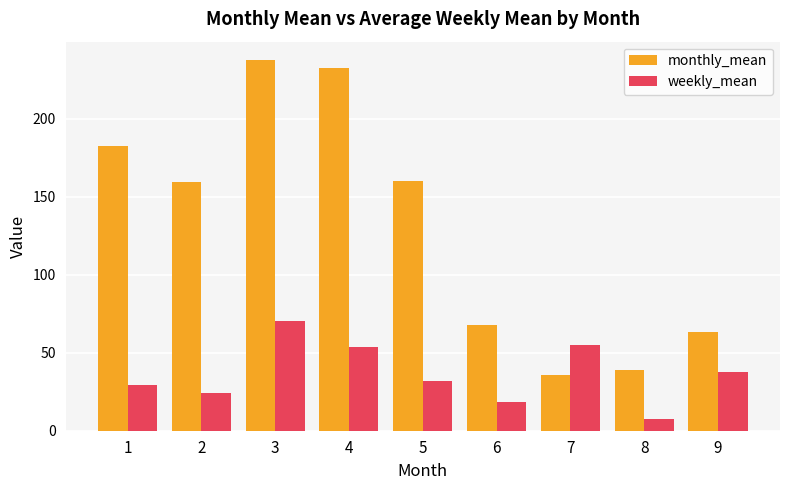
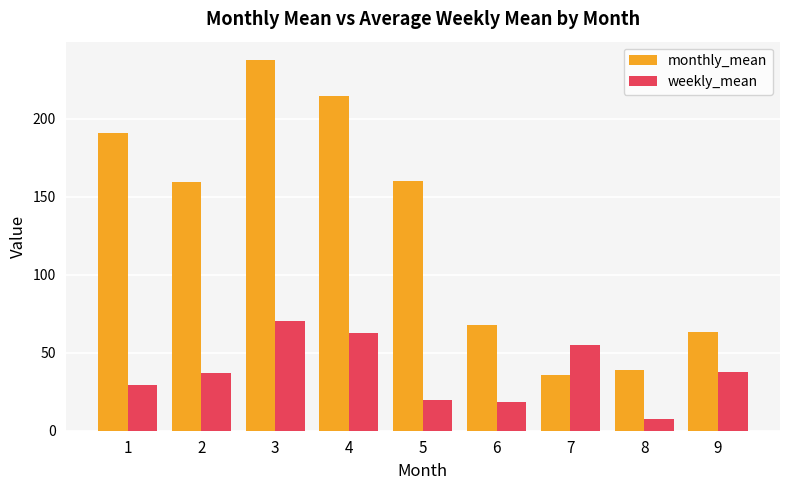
  {
    "monthly_mean": {
-     "1": 182,
+     "1": 191,
      "2": 159,
      "3": 237,
-     "4": 233,
+     "4": 214,
      "5": 160,
      "6": 68,
      "7": 36,
      "8": 39,
      "9": 63
    },
    "weekly_mean": {
      "1": 29,
-     "2": 24,
+     "2": 37,
      "3": 70,
-     "4": 54,
-     "5": 32,
+     "4": 63,
+     "5": 20,
      "6": 18,
      "7": 55,
      "8": 8,
      "9": 38
    }
  }
